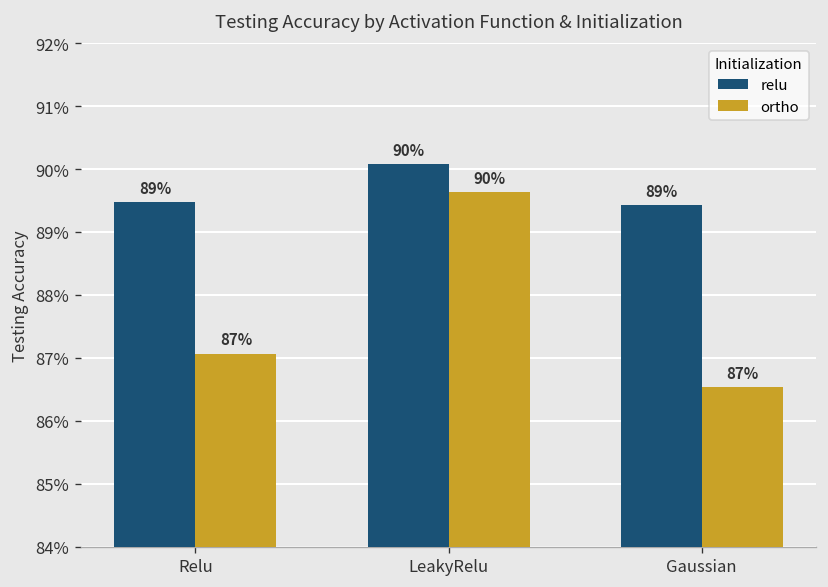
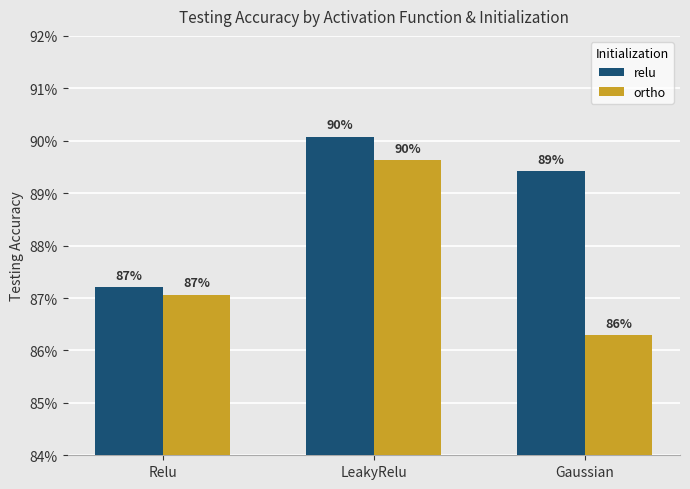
  {
    "relu": {
-     "Relu": "89%",
+     "Relu": "87%",
      "LeakyRelu": "90%",
      "Gaussian": "89%"
    },
    "ortho": {
      "Relu": "87%",
      "LeakyRelu": "90%",
-     "Gaussian": "87%"
+     "Gaussian": "86%"
    }
  }
